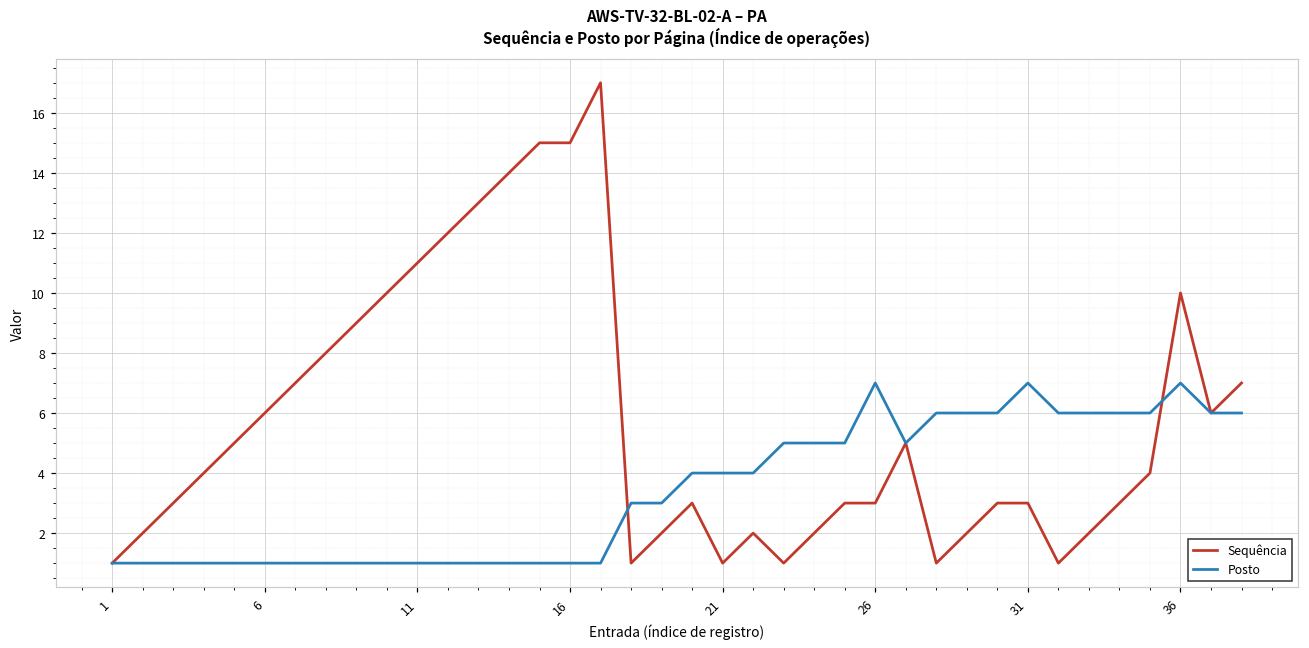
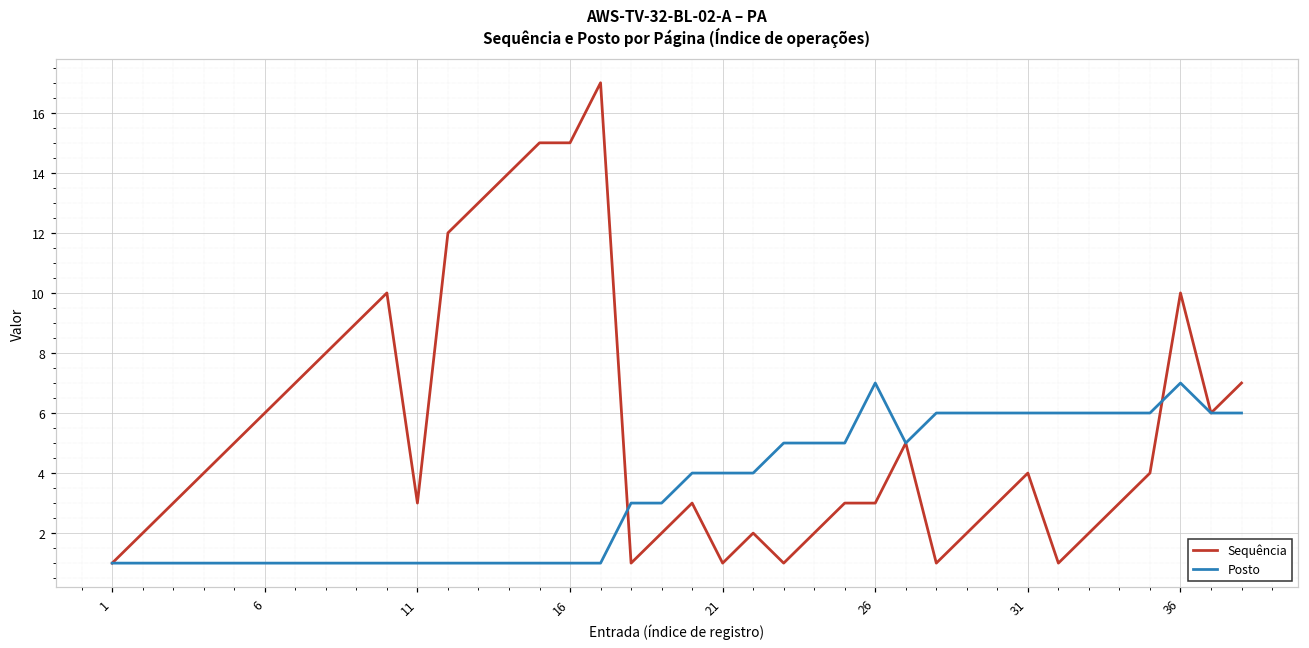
  {
    "Sequência": {
      "6": 6,
-     "11": 11,
+     "11": 3,
      "16": 15,
      "21": 1,
      "26": 3,
-     "31": 3,
+     "31": 4,
      "36": 10
    },
    "Posto": {
      "6": 1,
      "11": 1,
      "16": 1,
      "21": 4,
      "26": 7,
-     "31": 7,
+     "31": 6,
      "36": 7
    }
  }
